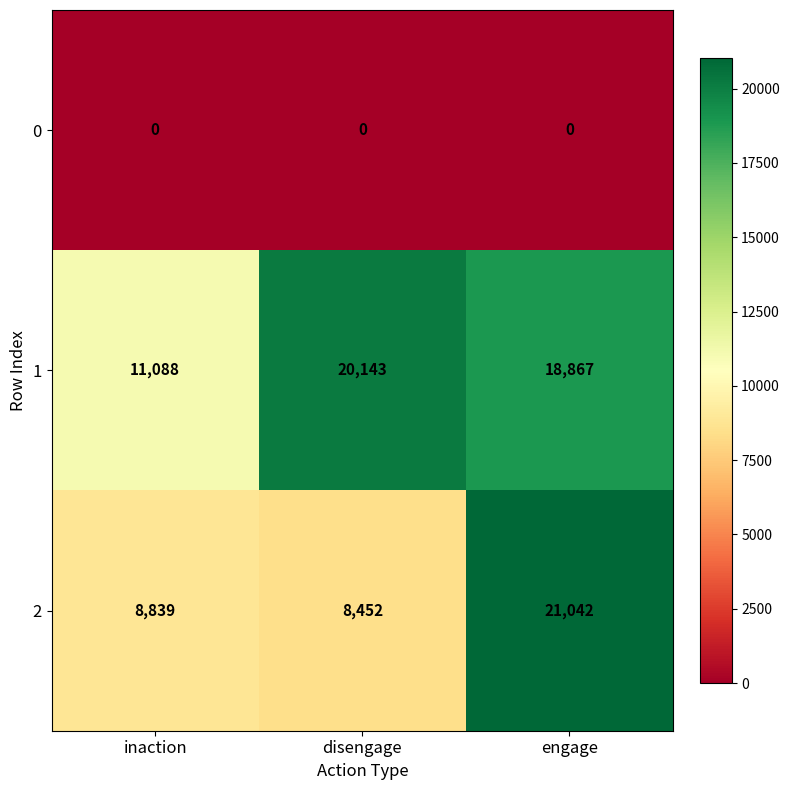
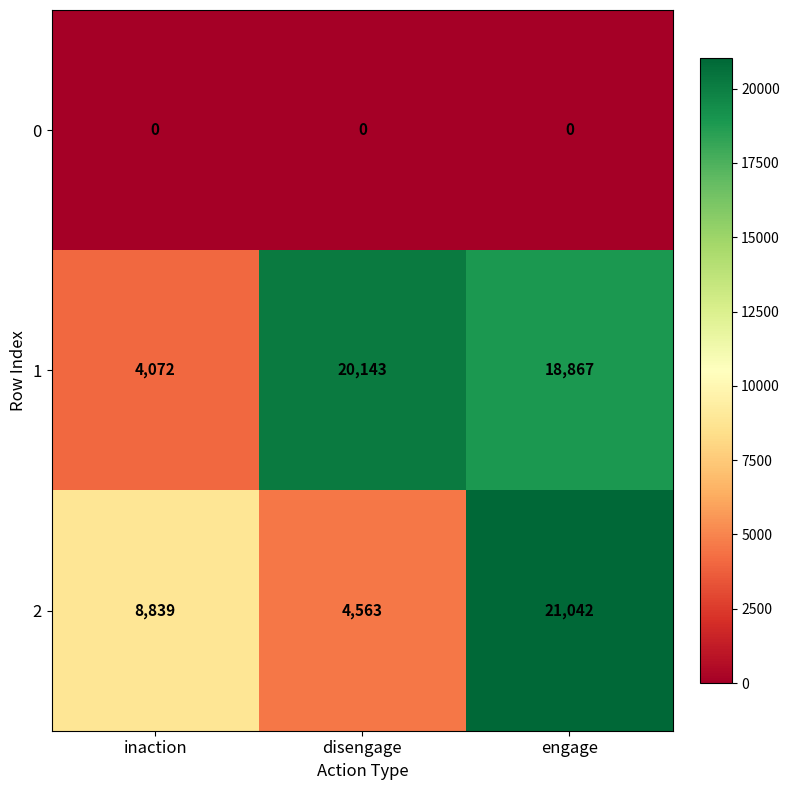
  {
    "0": {
      "inaction": "0",
      "disengage": "0",
      "engage": "0"
    },
    "1": {
-     "inaction": "11,088",
+     "inaction": "4,072",
      "disengage": "20,143",
      "engage": "18,867"
    },
    "2": {
      "inaction": "8,839",
-     "disengage": "8,452",
+     "disengage": "4,563",
      "engage": "21,042"
    }
  }
